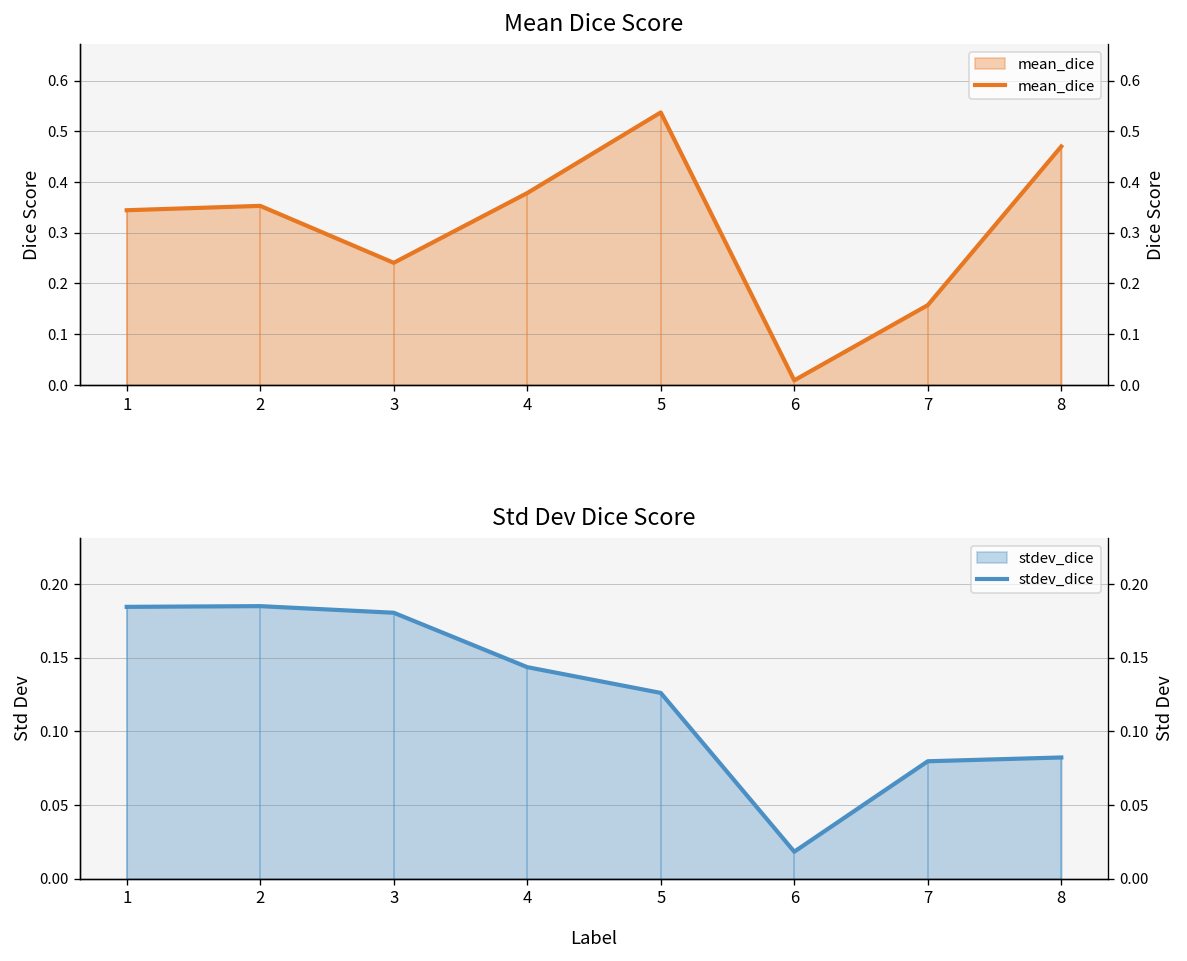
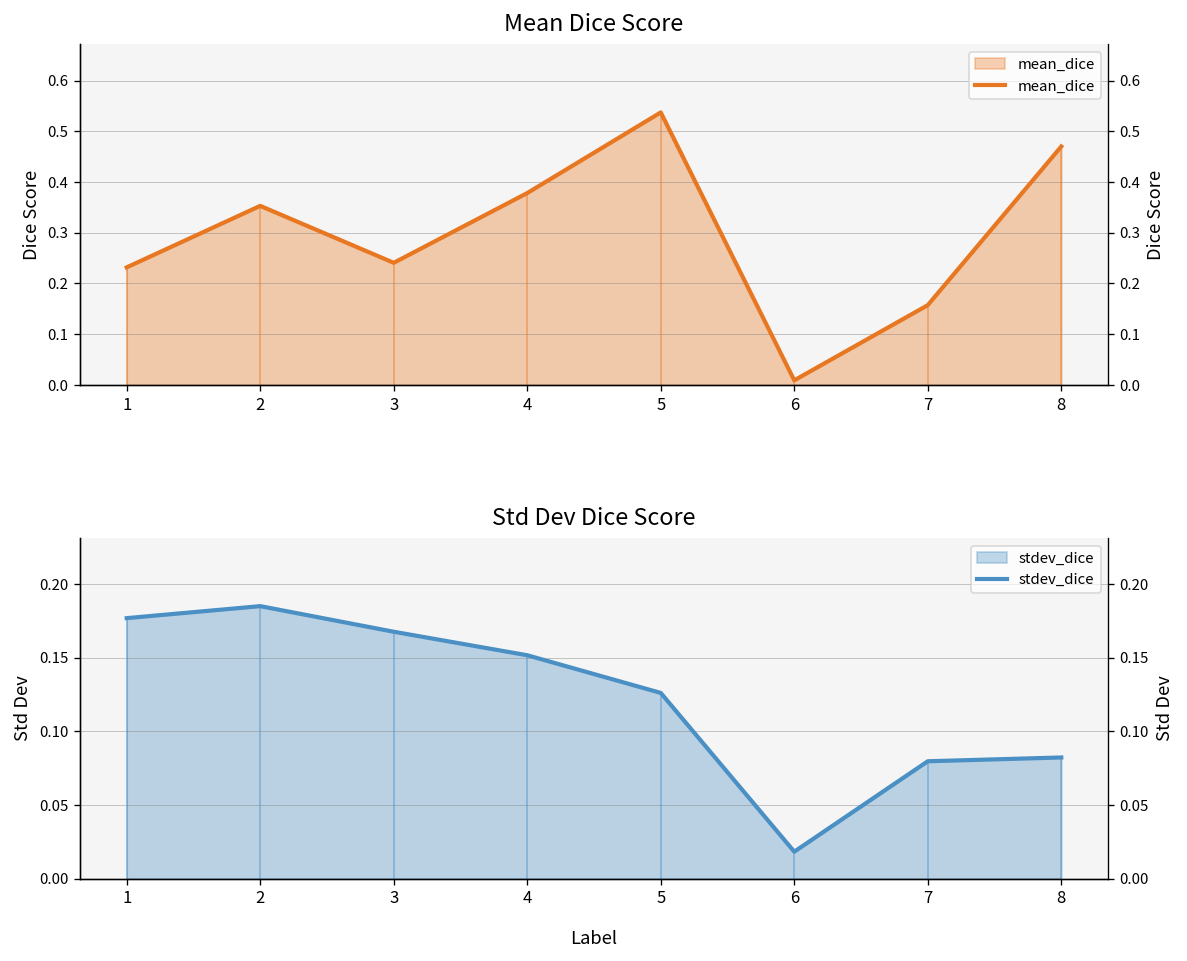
  {
    "Mean Dice Score": {
-     "1": 0.34,
+     "1": 0.23,
      "2": 0.35,
      "3": 0.24,
      "4": 0.38,
      "5": 0.54,
      "6": 0.01,
      "7": 0.16,
      "8": 0.47
    },
    "Std Dev Dice Score": {
-     "1": 0.185,
+     "1": 0.177,
      "2": 0.185,
-     "3": 0.181,
-     "4": 0.144,
+     "3": 0.168,
+     "4": 0.152,
      "5": 0.126,
      "6": 0.018,
      "7": 0.080,
      "8": 0.082
    }
  }
